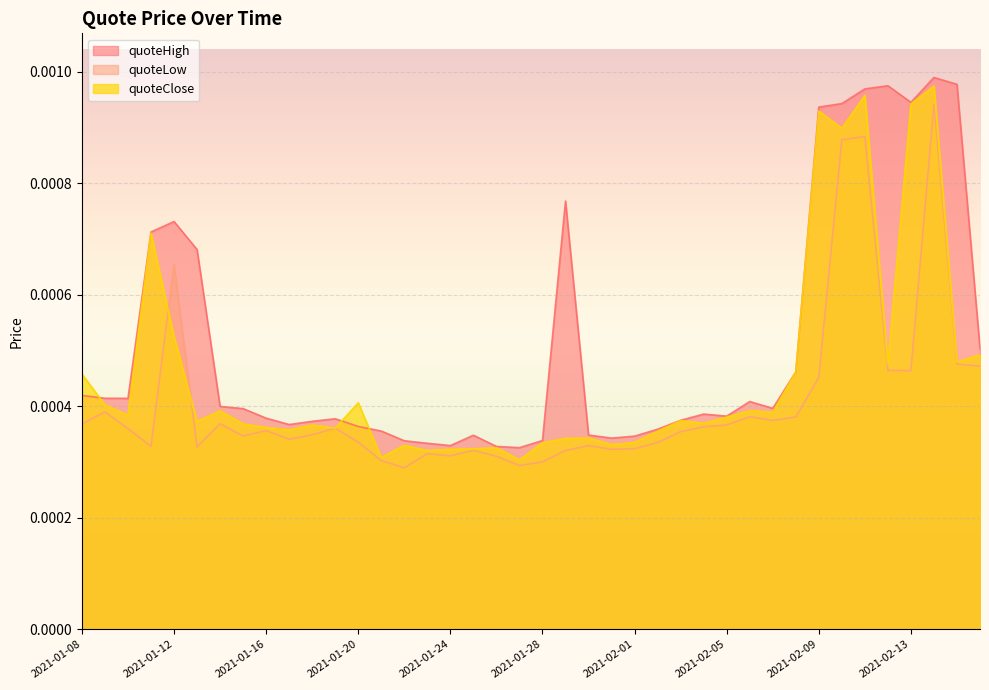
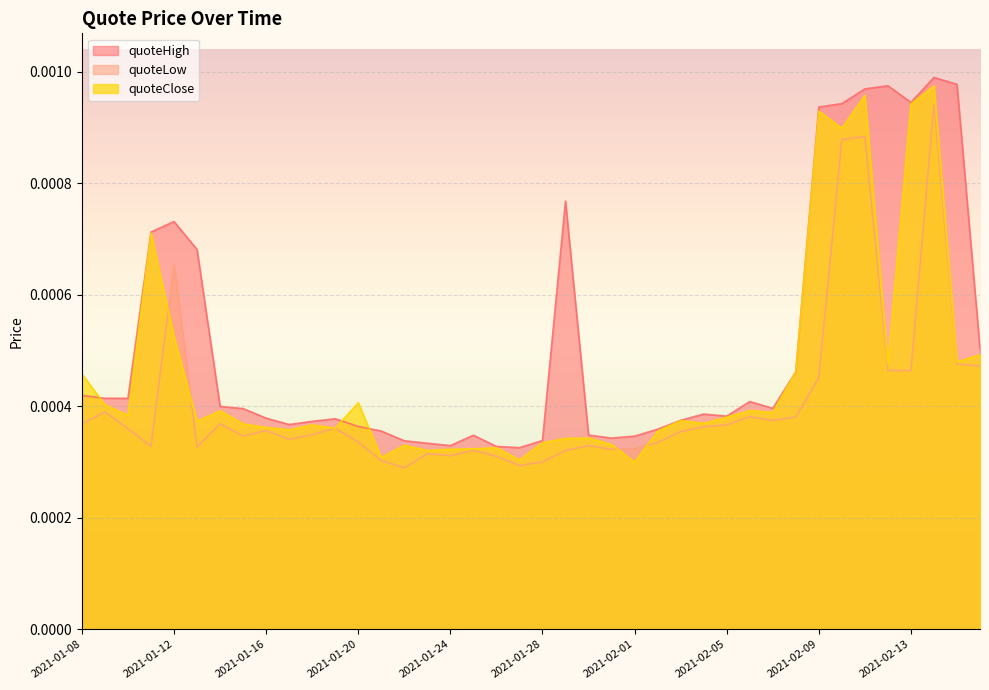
  {
    "quoteClose": {
      "2021-01-08": 0.00046,
      "2021-01-12": 0.00052,
      "2021-01-16": 0.00036,
      "2021-01-20": 0.00041,
      "2021-01-24": 0.00032,
-     "2021-02-01": 0.00034,
+     "2021-02-01": 0.00030,
      "2021-02-09": 0.00093
    }
  }
